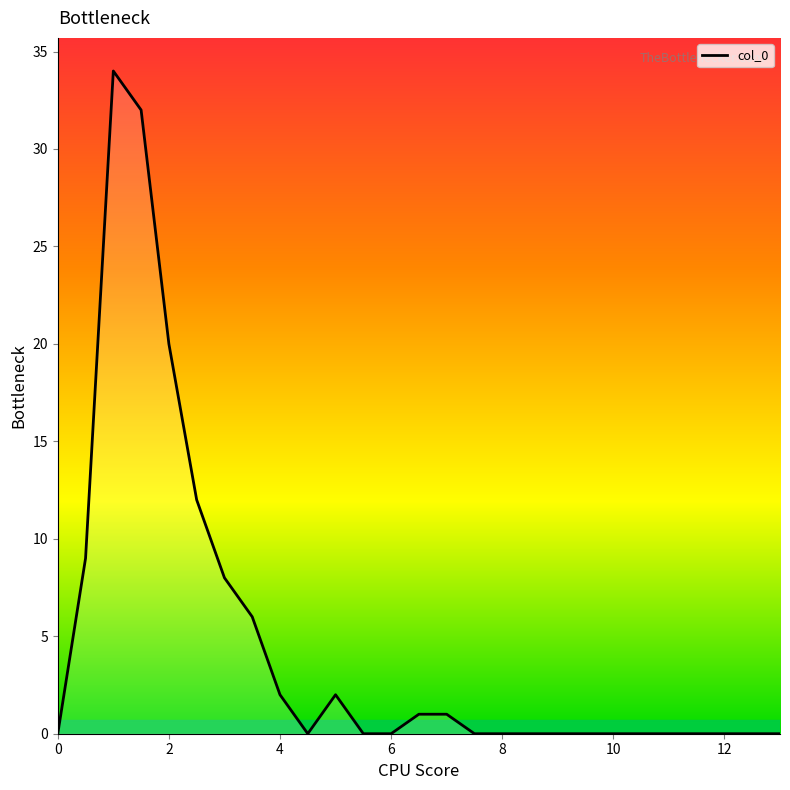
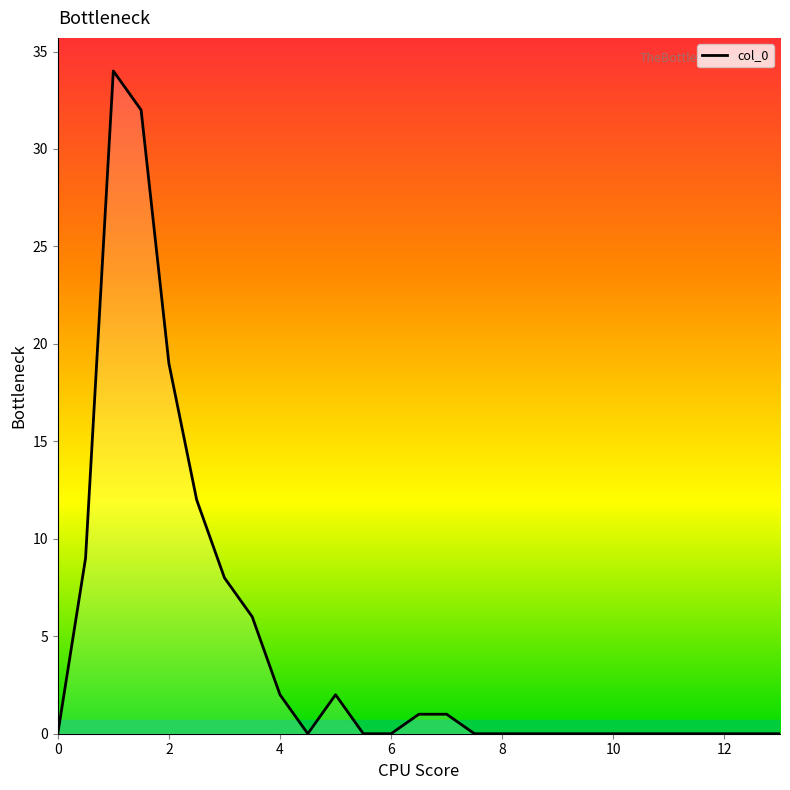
  {
-   "2": 20,
+   "2": 19,
    "4": 2
  }
